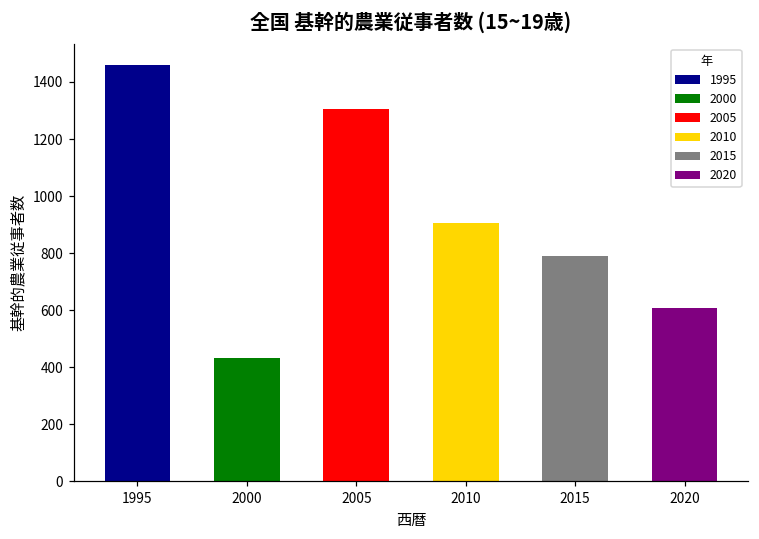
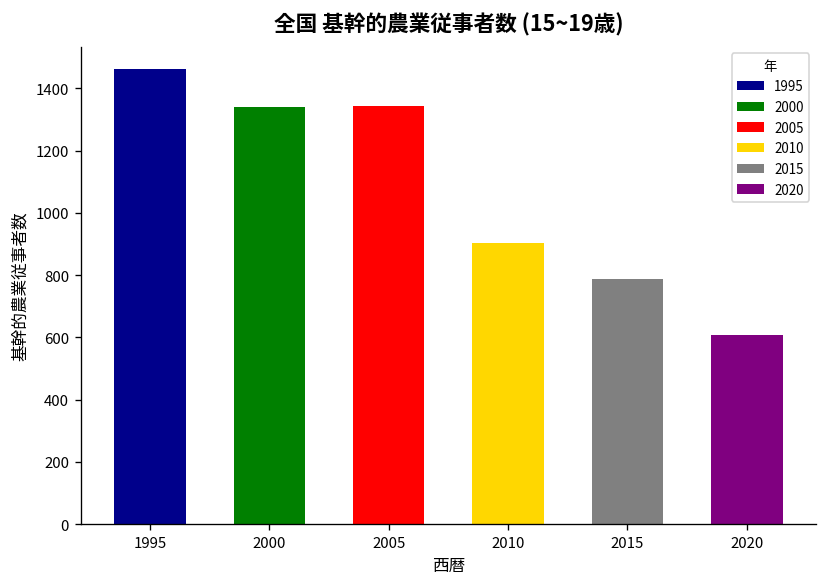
  {
    "1995": 1460,
-   "2000": 430,
-   "2005": 1310,
+   "2000": 1340,
+   "2005": 1340,
    "2010": 910,
    "2015": 790,
    "2020": 610
  }
